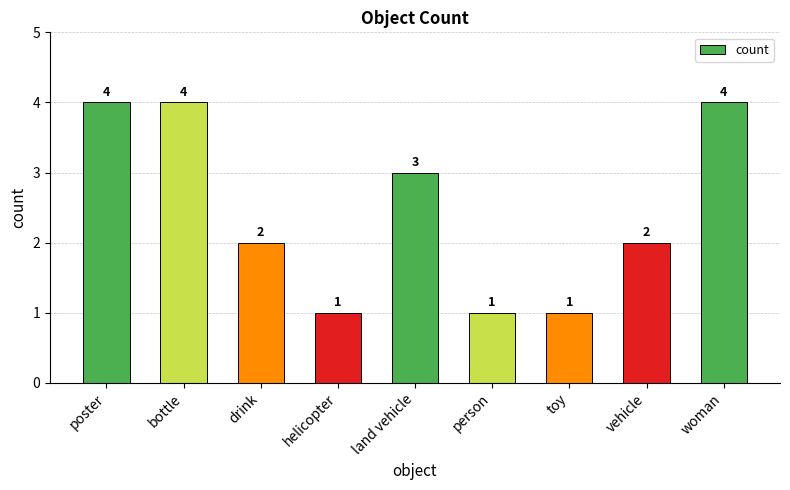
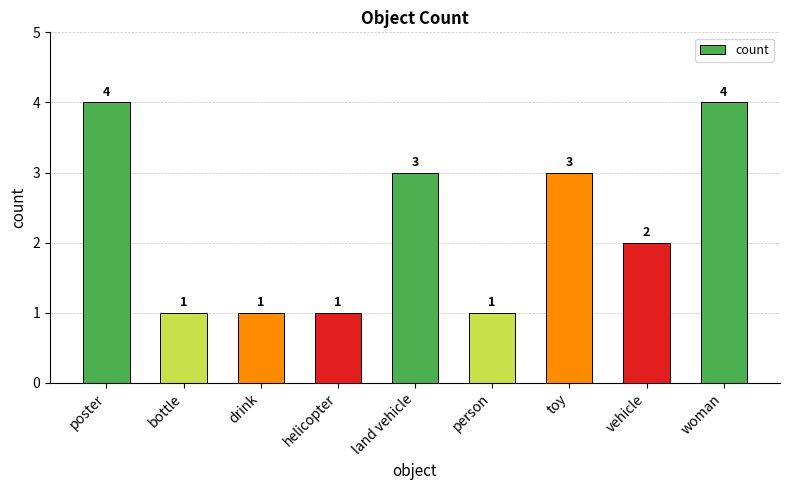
  {
    "poster": 4,
-   "bottle": 4,
-   "drink": 2,
+   "bottle": 1,
+   "drink": 1,
    "helicopter": 1,
    "land vehicle": 3,
    "person": 1,
-   "toy": 1,
+   "toy": 3,
    "vehicle": 2,
    "woman": 4
  }
